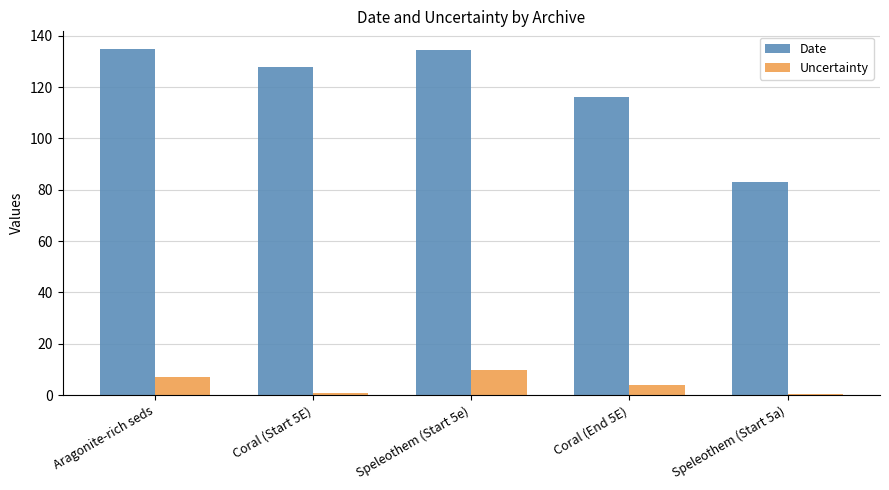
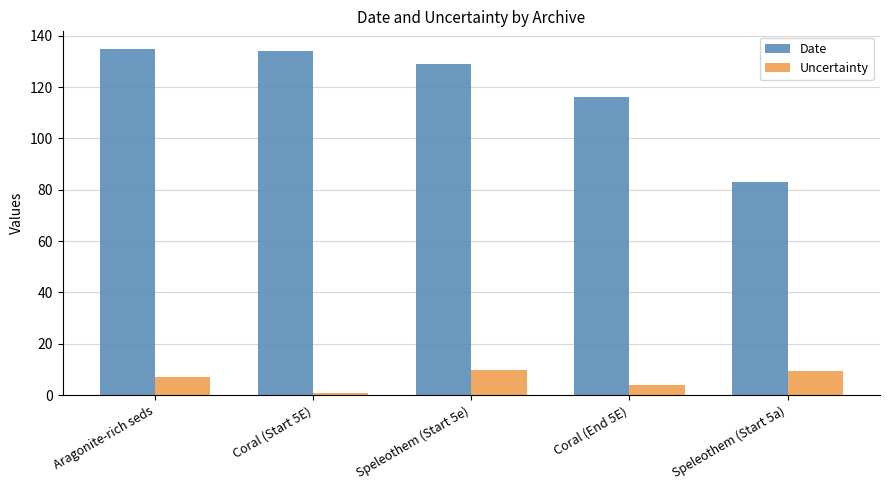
  {
    "Date": {
      "Aragonite-rich seds": 135,
-     "Coral (Start 5E)": 128,
-     "Speleothem (Start 5e)": 135,
+     "Coral (Start 5E)": 134,
+     "Speleothem (Start 5e)": 129,
      "Coral (End 5E)": 116,
      "Speleothem (Start 5a)": 83
    },
    "Uncertainty": {
      "Aragonite-rich seds": 7,
      "Coral (Start 5E)": 1,
      "Speleothem (Start 5e)": 10,
      "Coral (End 5E)": 4,
-     "Speleothem (Start 5a)": 0
+     "Speleothem (Start 5a)": 10
    }
  }
